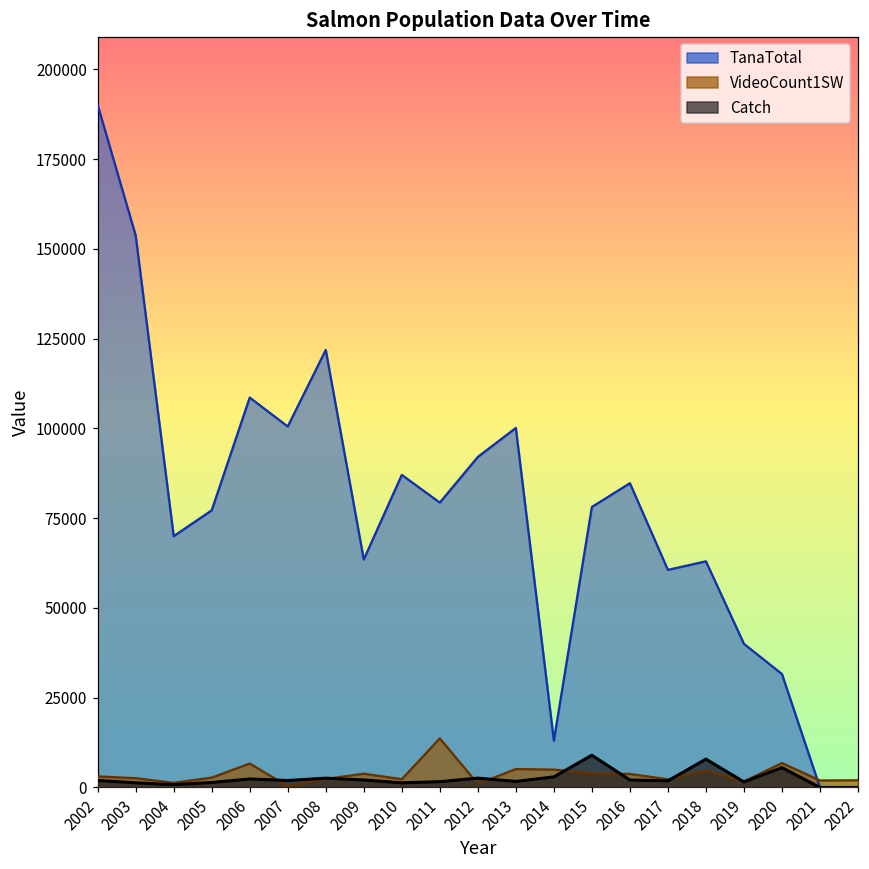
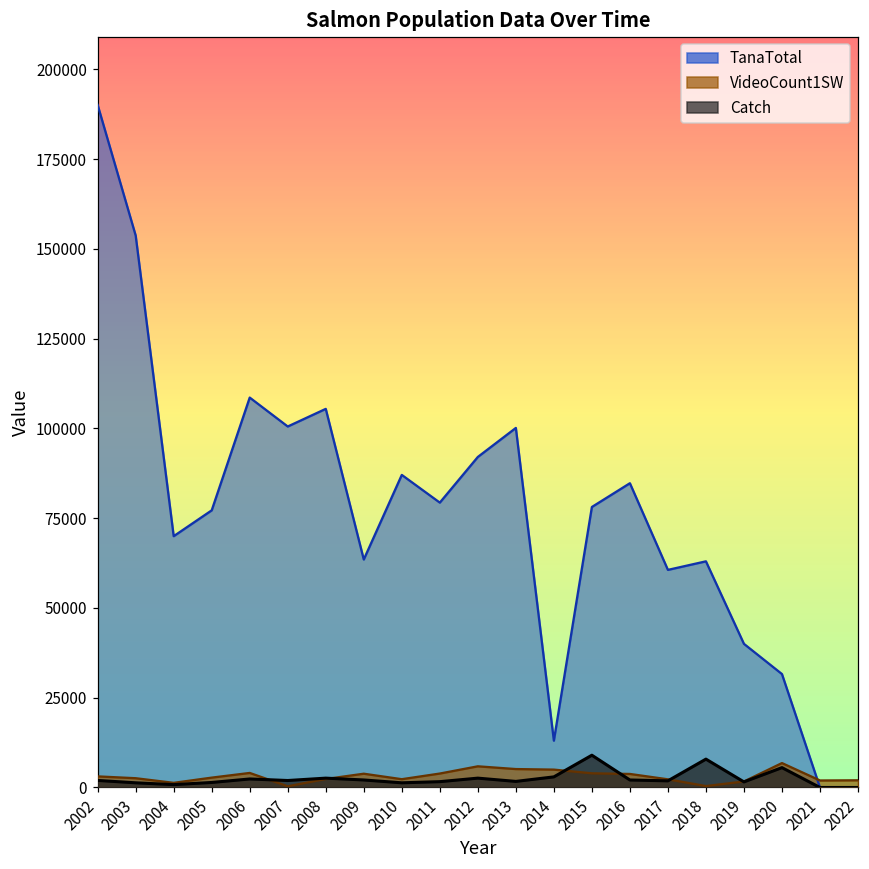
  {
    "TanaTotal": {
      "2002": 190000,
      "2003": 154000,
      "2004": 70000,
      "2005": 77000,
      "2006": 109000,
      "2007": 101000,
-     "2008": 122000,
+     "2008": 105000,
      "2009": 63000,
      "2010": 87000,
      "2011": 79000,
      "2012": 92000,
      "2013": 100000,
      "2014": 13000,
      "2015": 78000,
      "2016": 85000,
      "2017": 61000,
      "2018": 63000,
      "2019": 40000,
      "2020": 32000
    },
    "VideoCount1SW": {
      "2002": 3000,
      "2003": 3000,
      "2005": 3000,
-     "2006": 7000,
+     "2006": 4000,
      "2007": 0,
      "2009": 4000,
      "2010": 2000,
-     "2011": 14000,
-     "2012": 1000,
+     "2011": 4000,
+     "2012": 6000,
      "2013": 5000,
      "2014": 5000,
      "2015": 4000,
      "2016": 4000,
-     "2018": 5000,
+     "2018": 0,
      "2020": 7000,
      "2021": 2000,
      "2022": 2000
    },
    "Catch": {
      "2002": 2000,
      "2003": 1000,
      "2005": 1000,
      "2006": 2000,
      "2007": 2000,
      "2009": 2000,
      "2010": 1000,
      "2011": 2000,
      "2012": 3000,
      "2013": 2000,
      "2014": 3000,
      "2015": 9000,
      "2016": 2000,
      "2018": 8000,
      "2020": 6000
    }
  }
